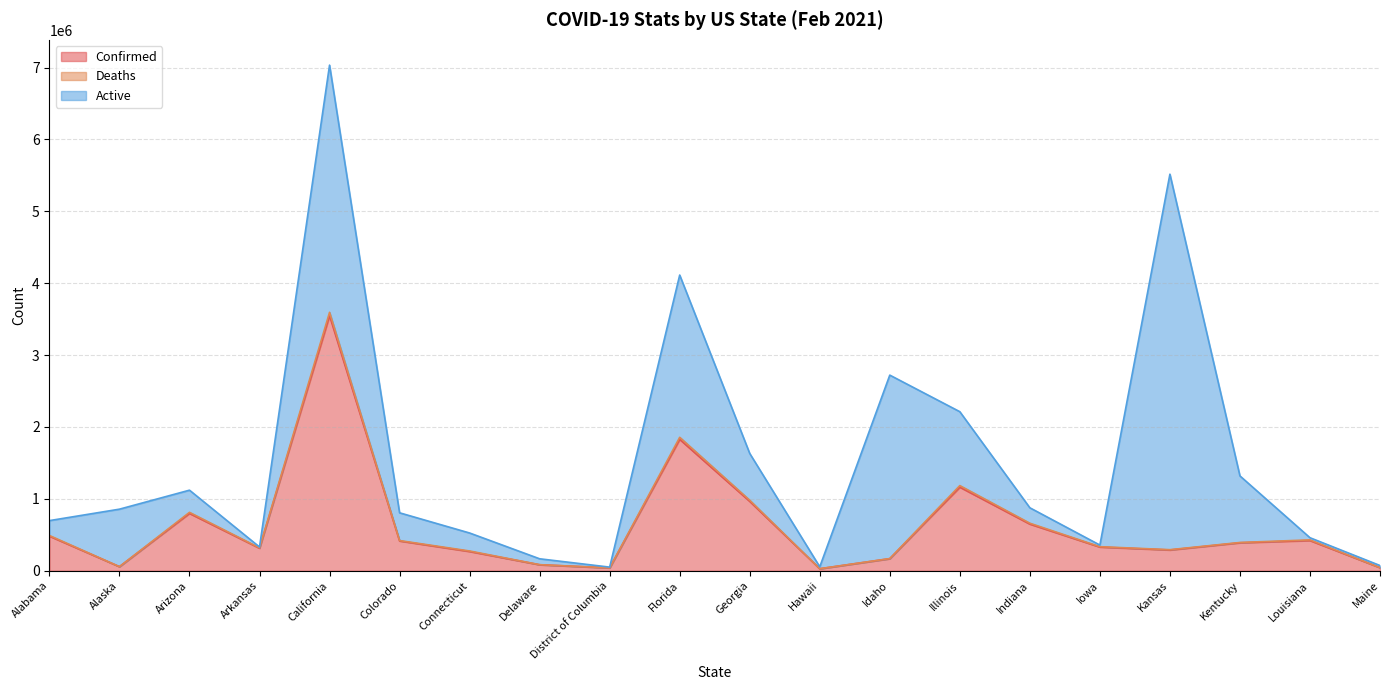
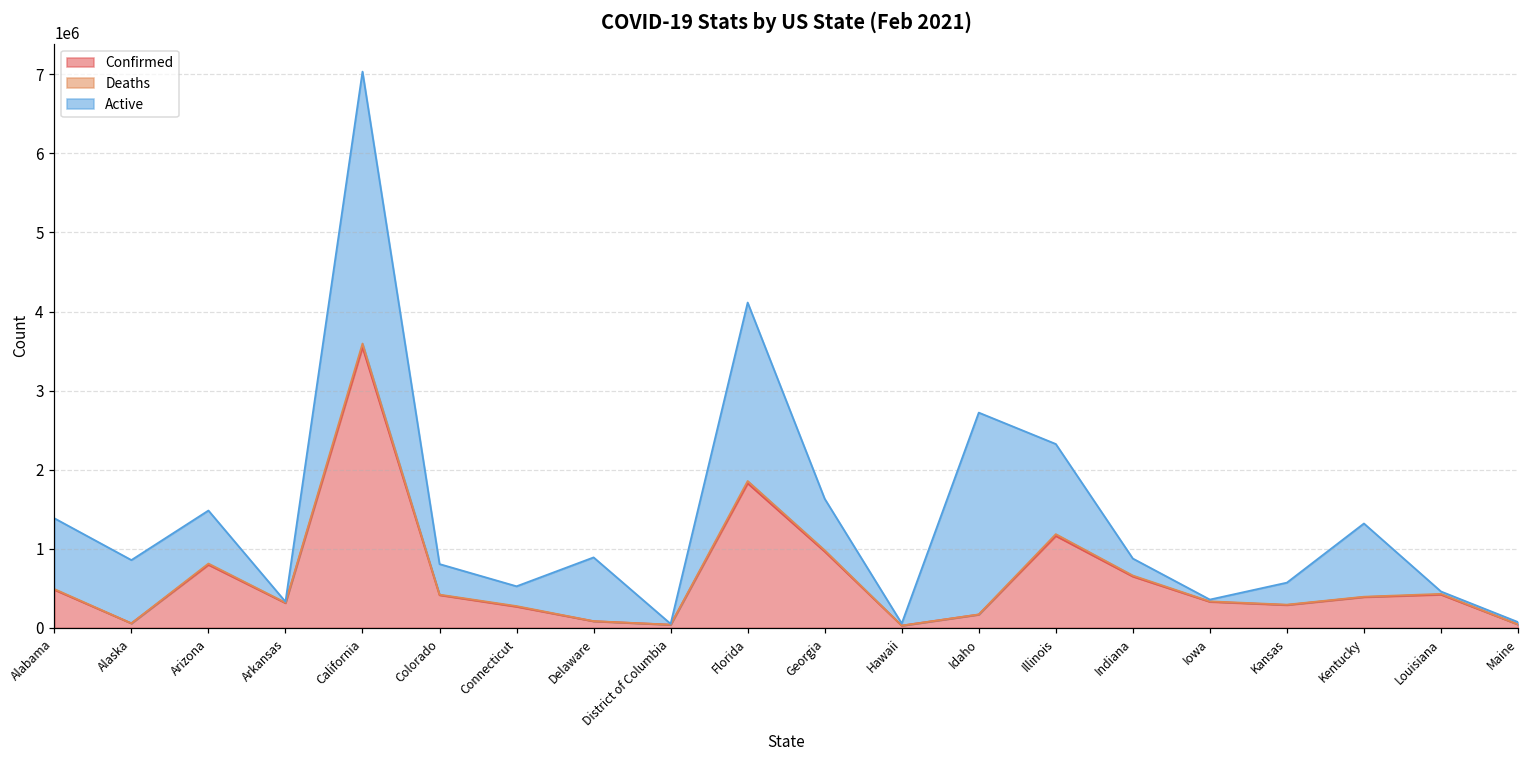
  {
    "Active": {
-     "Alabama": 200000,
+     "Alabama": 900000,
      "Alaska": 800000,
-     "Arizona": 300000,
+     "Arizona": 700000,
      "California": 3400000,
      "Colorado": 400000,
      "Connecticut": 300000,
-     "Delaware": 100000,
+     "Delaware": 800000,
      "Florida": 2300000,
      "Georgia": 700000,
      "Idaho": 2600000,
-     "Illinois": 1000000,
+     "Illinois": 1100000,
      "Indiana": 200000,
-     "Kansas": 5200000,
+     "Kansas": 300000,
      "Kentucky": 900000
    }
  }
